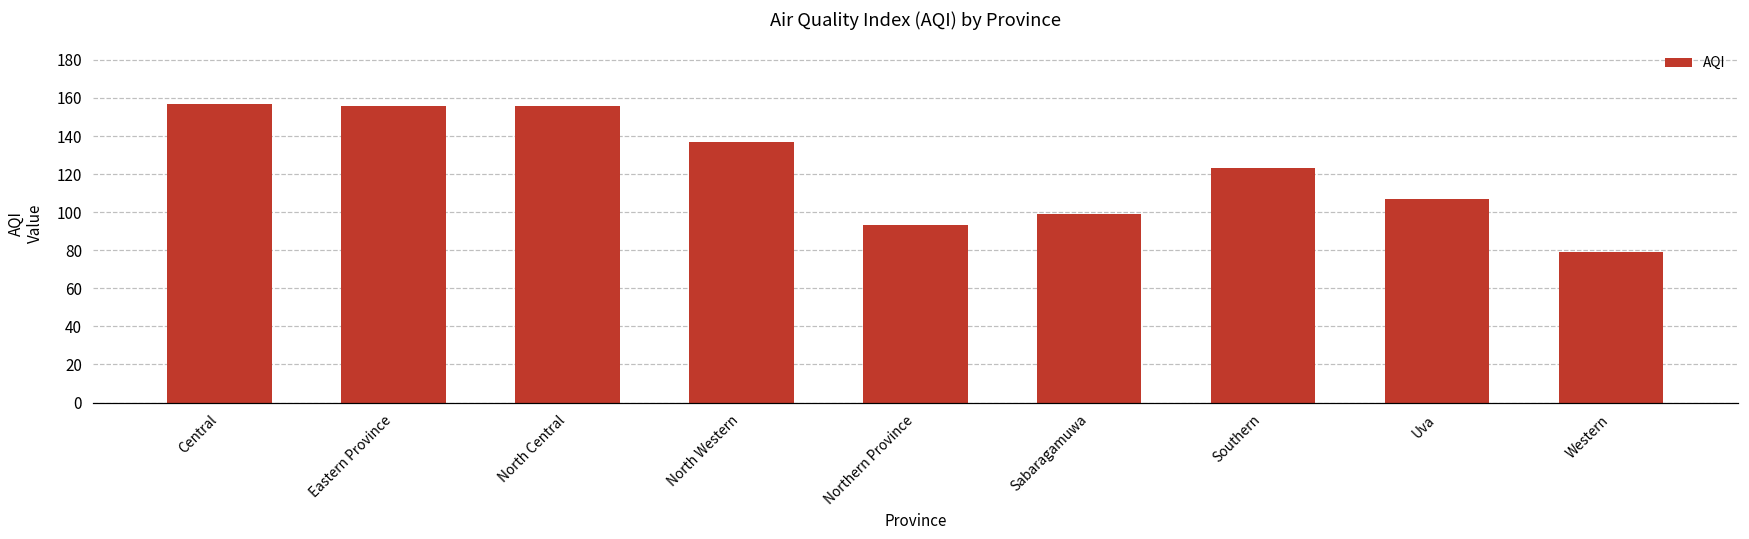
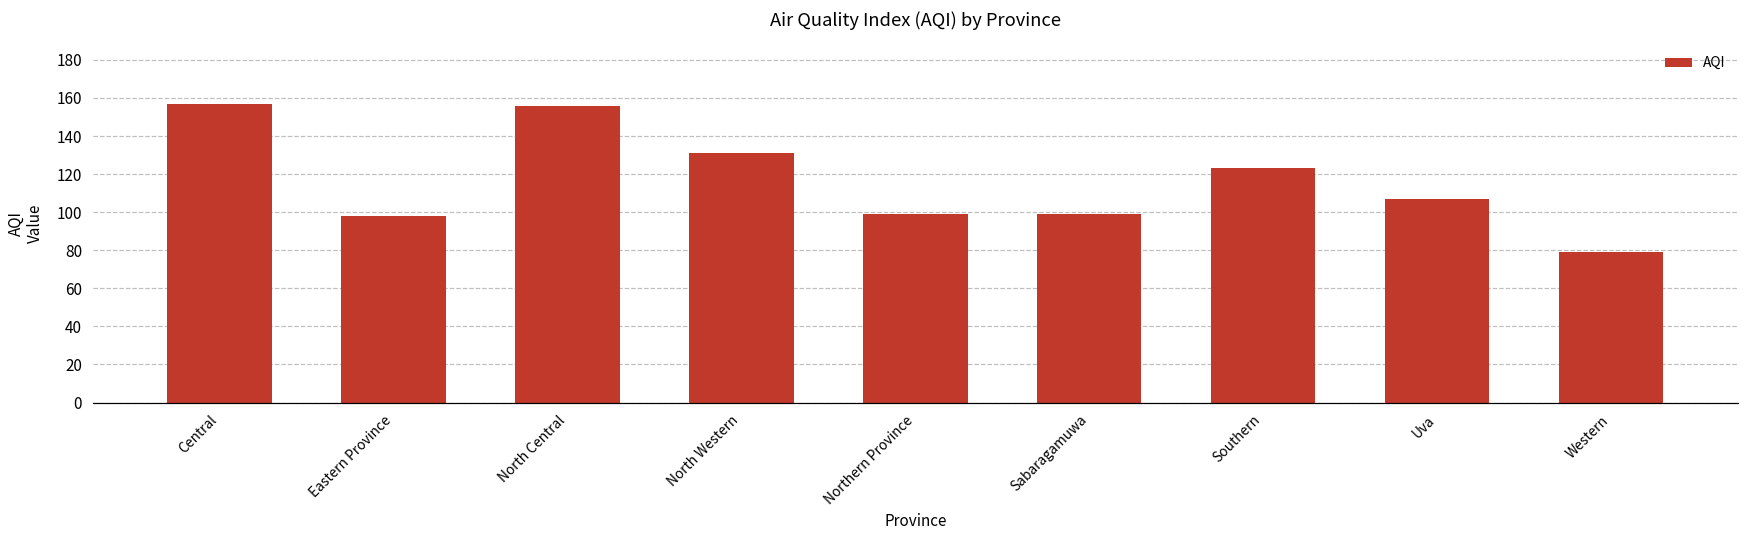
  {
    "Central": 157,
-   "Eastern Province": 156,
+   "Eastern Province": 98,
    "North Central": 156,
-   "North Western": 137,
-   "Northern Province": 93,
+   "North Western": 131,
+   "Northern Province": 99,
    "Sabaragamuwa": 99,
    "Southern": 123,
    "Uva": 107,
    "Western": 79
  }
